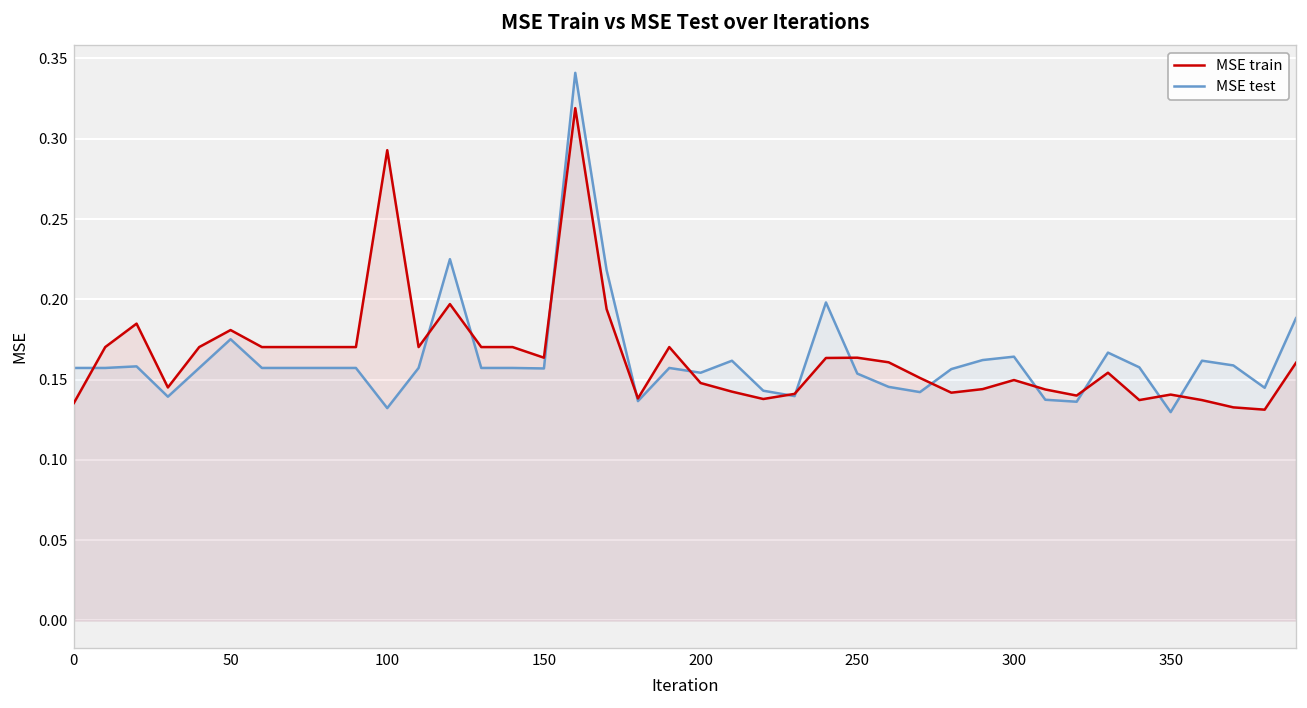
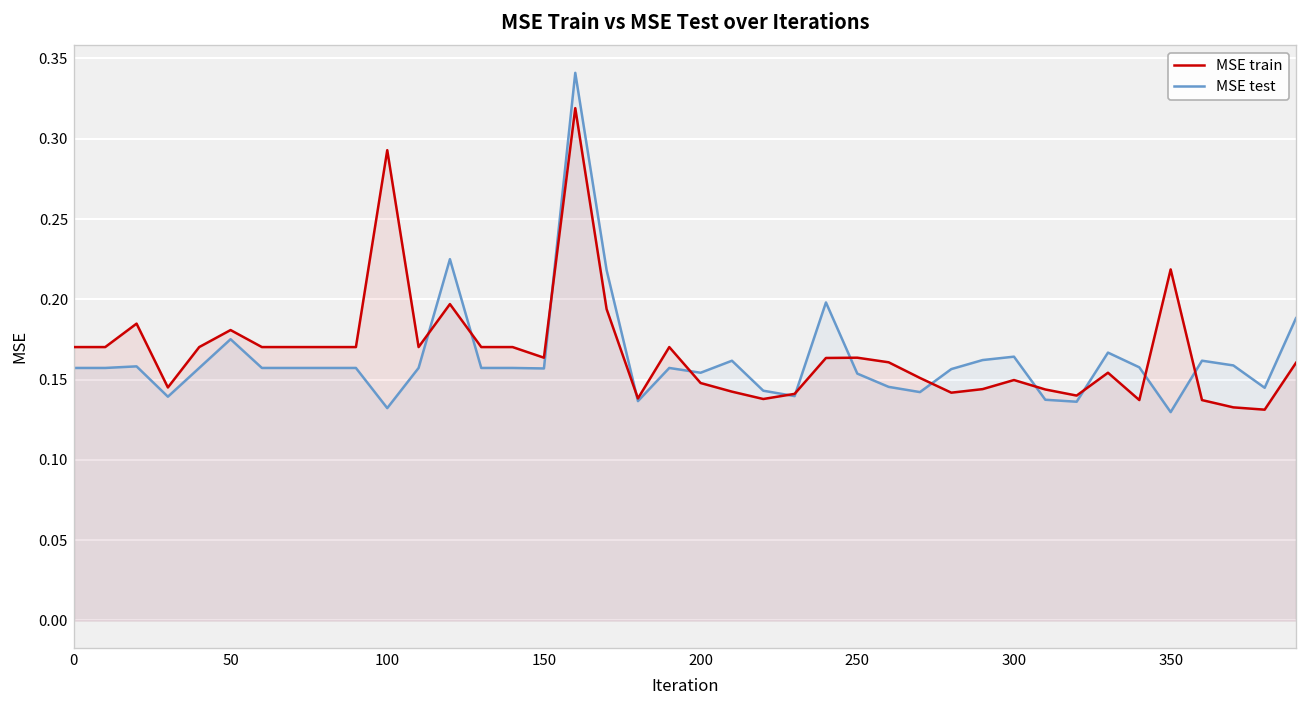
  {
    "MSE train": {
-     "0": 0.135,
+     "0": 0.170,
      "50": 0.181,
      "100": 0.293,
      "150": 0.164,
      "200": 0.148,
      "250": 0.164,
      "300": 0.150,
-     "350": 0.141
+     "350": 0.219
    },
    "MSE test": {
      "0": 0.157,
      "50": 0.175,
      "100": 0.132,
      "150": 0.157,
      "200": 0.154,
      "250": 0.154,
      "300": 0.164,
      "350": 0.130
    }
  }
